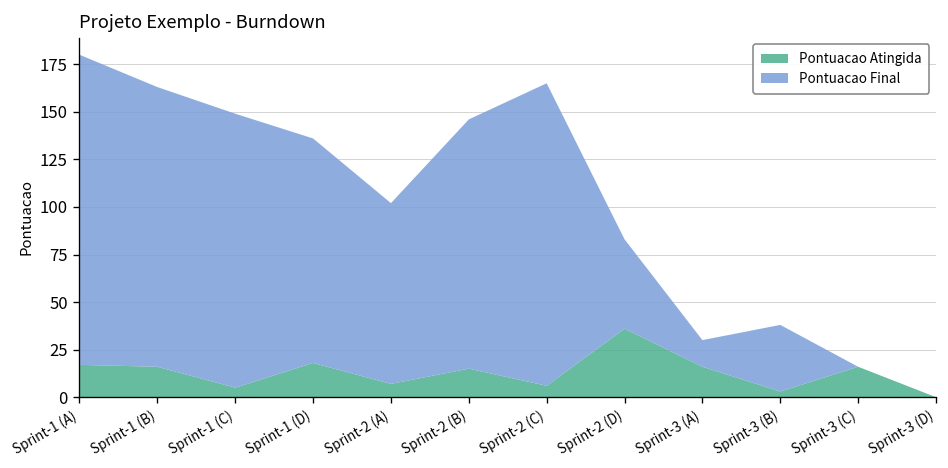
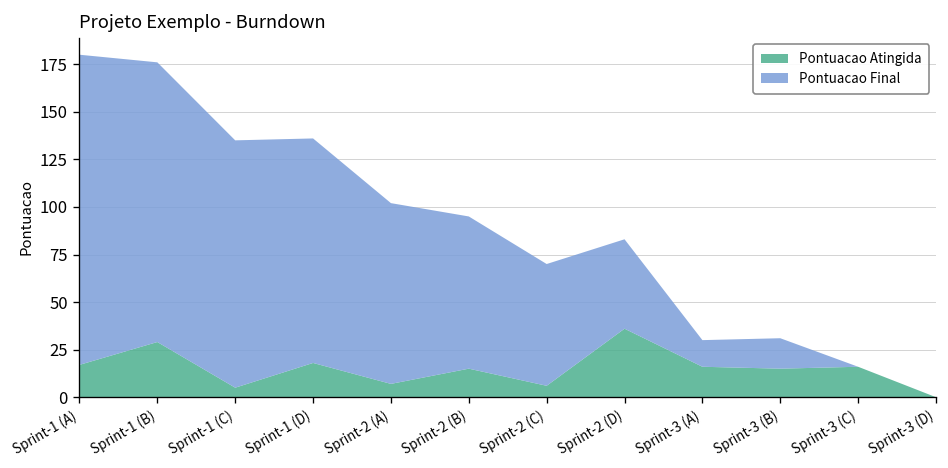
  {
    "Pontuacao Atingida": {
      "Sprint-1 (A)": 17,
-     "Sprint-1 (B)": 16,
+     "Sprint-1 (B)": 29,
      "Sprint-1 (C)": 5,
      "Sprint-1 (D)": 18,
      "Sprint-2 (A)": 7,
      "Sprint-2 (B)": 15,
      "Sprint-2 (C)": 6,
      "Sprint-2 (D)": 36,
      "Sprint-3 (A)": 16,
-     "Sprint-3 (B)": 3
+     "Sprint-3 (B)": 15
    },
    "Pontuacao Final": {
      "Sprint-1 (A)": 163,
      "Sprint-1 (B)": 147,
-     "Sprint-1 (C)": 144,
+     "Sprint-1 (C)": 130,
      "Sprint-1 (D)": 118,
      "Sprint-2 (A)": 95,
-     "Sprint-2 (B)": 131,
-     "Sprint-2 (C)": 159,
+     "Sprint-2 (B)": 80,
+     "Sprint-2 (C)": 64,
      "Sprint-2 (D)": 47,
      "Sprint-3 (A)": 14,
-     "Sprint-3 (B)": 35
+     "Sprint-3 (B)": 16
    }
  }
